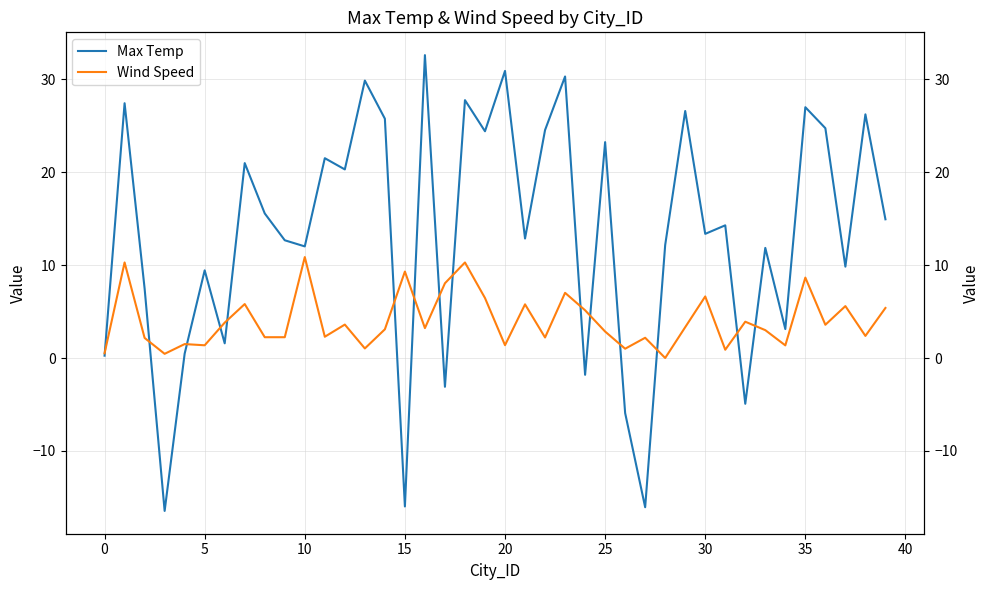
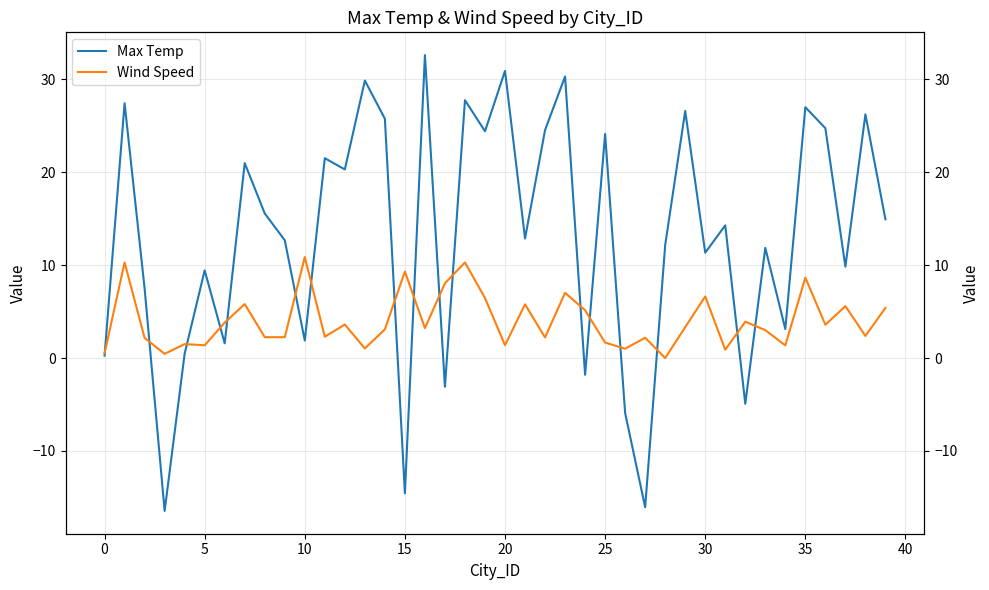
  {
    "Max Temp": {
      "5": 9,
-     "10": 12,
-     "15": -16,
+     "10": 2,
+     "15": -15,
      "20": 31,
-     "25": 23,
-     "30": 13,
+     "25": 24,
+     "30": 11,
      "35": 27
    },
    "Wind Speed": {
      "5": 1,
      "10": 11,
      "15": 9,
      "20": 1,
-     "25": 3,
+     "25": 2,
      "30": 7,
      "35": 9
    }
  }
